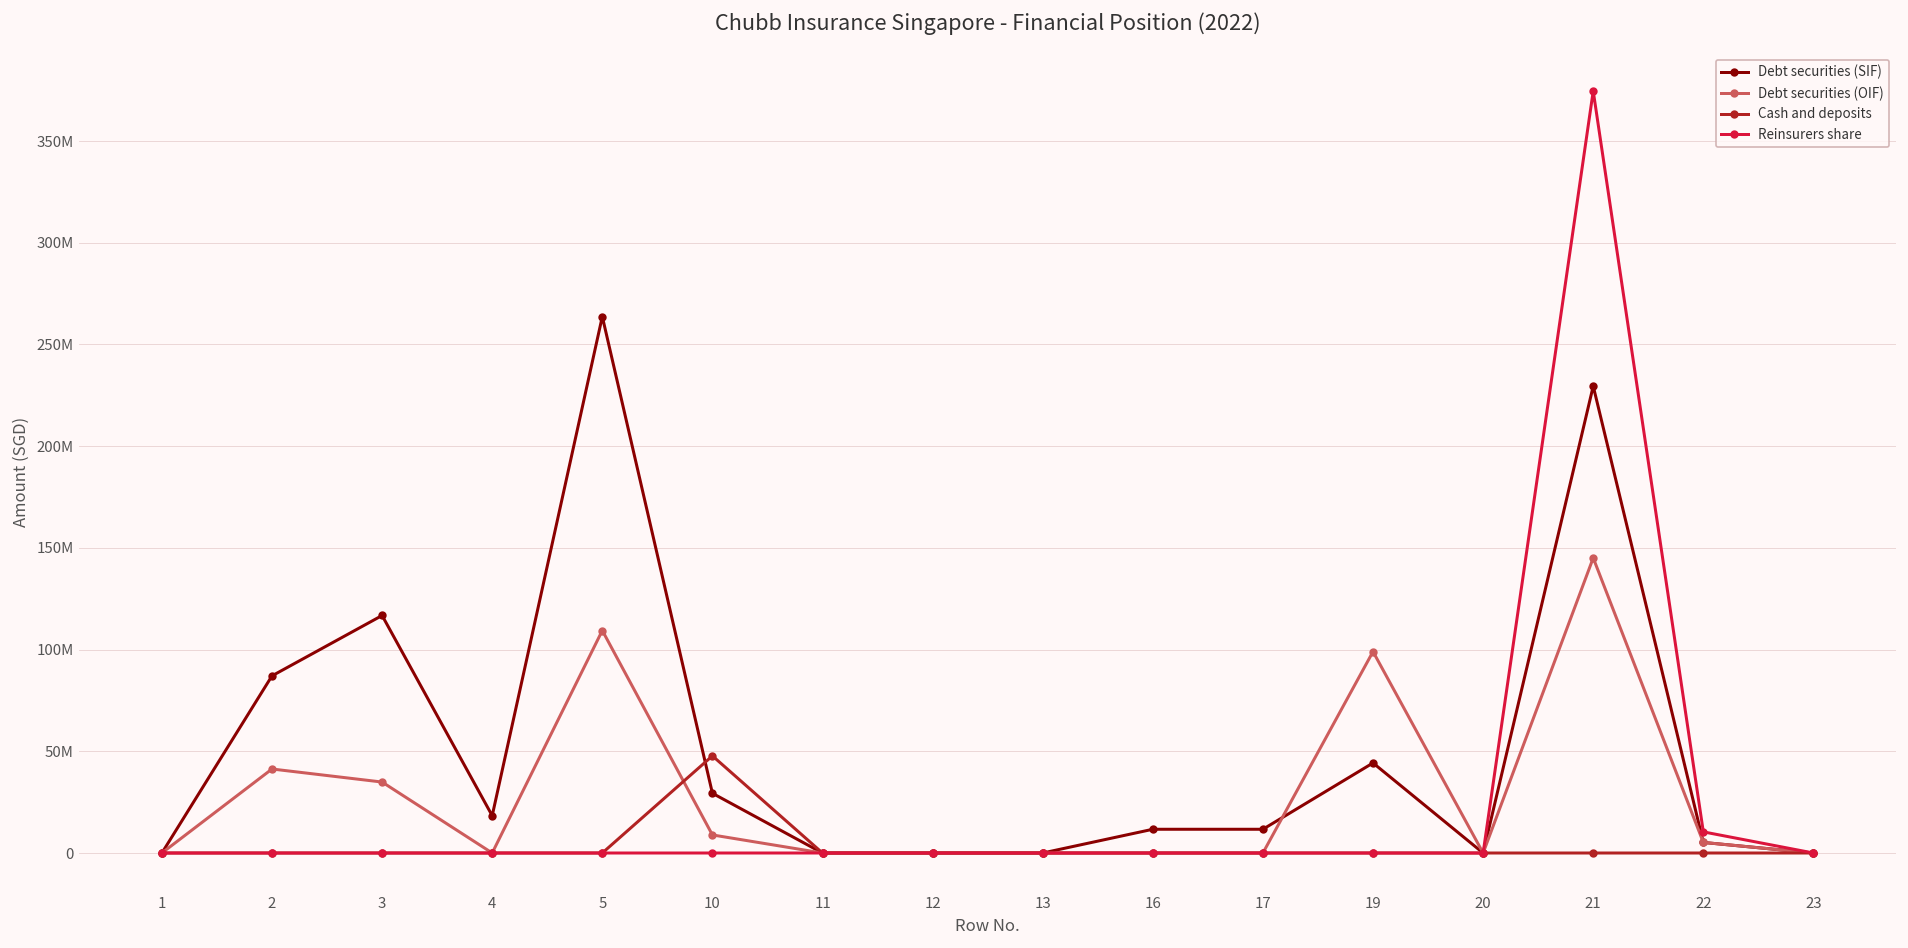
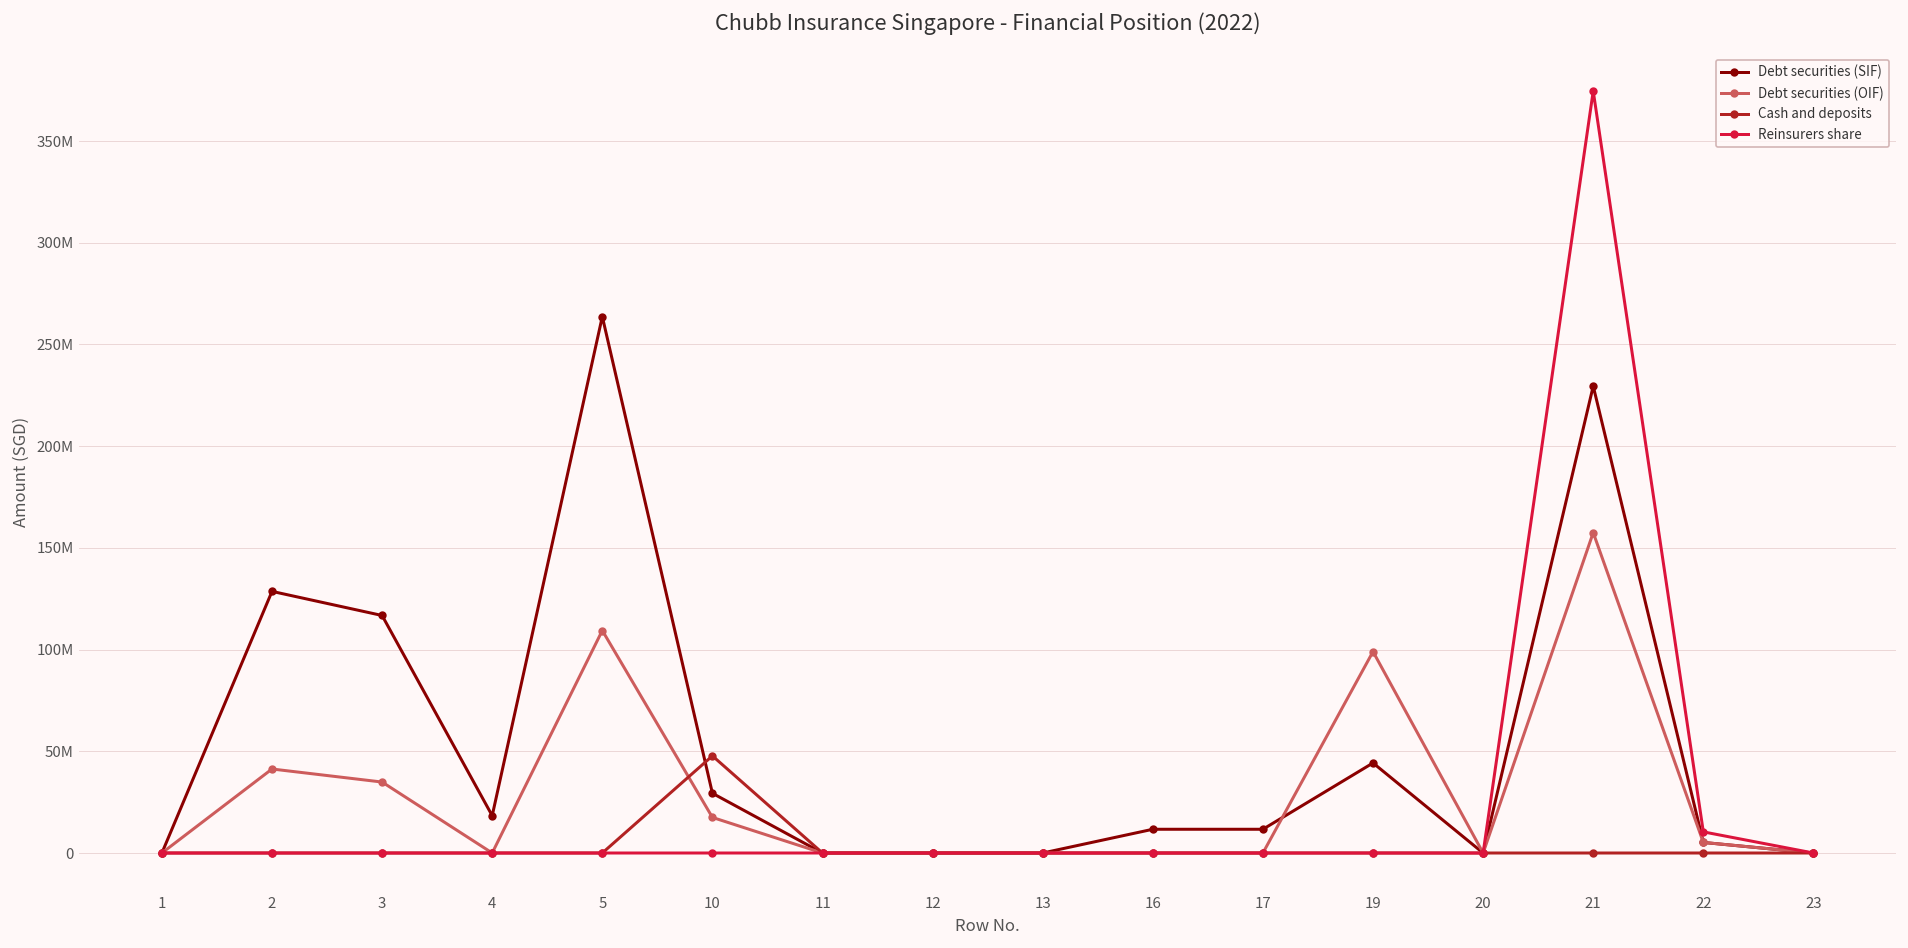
  {
    "Debt securities (SIF)": {
-     "2": 87000000,
+     "2": 129000000,
      "3": 117000000,
      "4": 18000000,
      "5": 264000000,
      "10": 29000000,
      "16": 12000000,
      "17": 12000000,
      "19": 44000000,
      "21": 230000000
    },
    "Debt securities (OIF)": {
      "2": 41000000,
      "3": 35000000,
      "5": 109000000,
-     "10": 9000000,
+     "10": 17000000,
      "19": 99000000,
-     "21": 145000000
+     "21": 157000000
    }
  }
